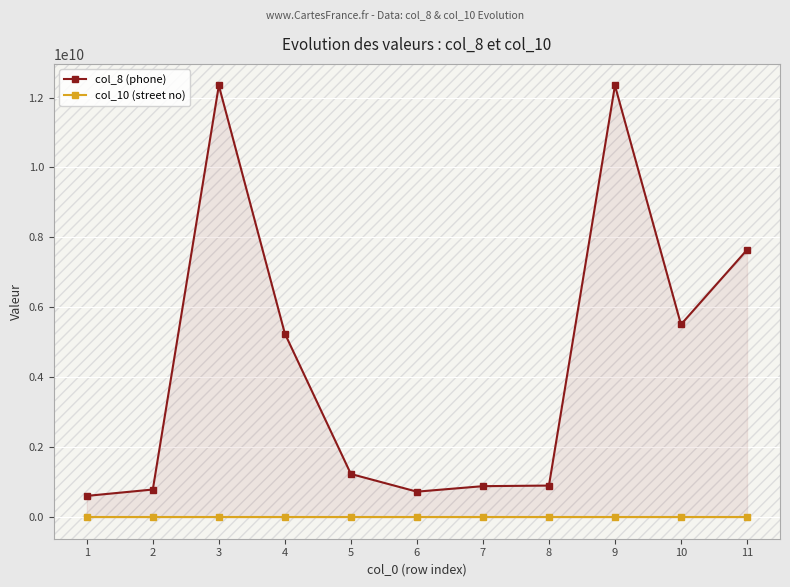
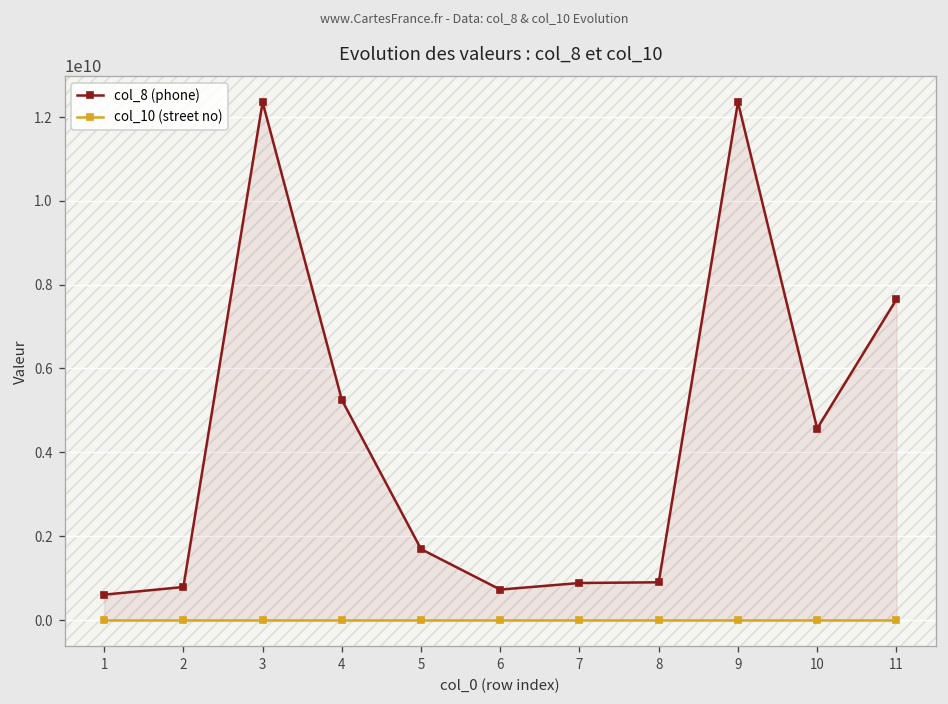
  {
    "col_8 (phone)": {
      "1": 600000000,
      "2": 800000000,
      "3": 12300000000,
      "4": 5300000000,
-     "5": 1200000000,
+     "5": 1700000000,
      "6": 700000000,
      "7": 900000000,
      "8": 900000000,
      "9": 12300000000,
-     "10": 5500000000,
+     "10": 4600000000,
      "11": 7600000000
    },
    "col_10 (street no)": {
      "1": 0,
      "2": 0,
      "3": 0,
      "4": 0,
      "5": 0,
      "6": 0,
      "7": 0,
      "8": 0,
      "9": 0,
      "10": 0,
      "11": 0
    }
  }
